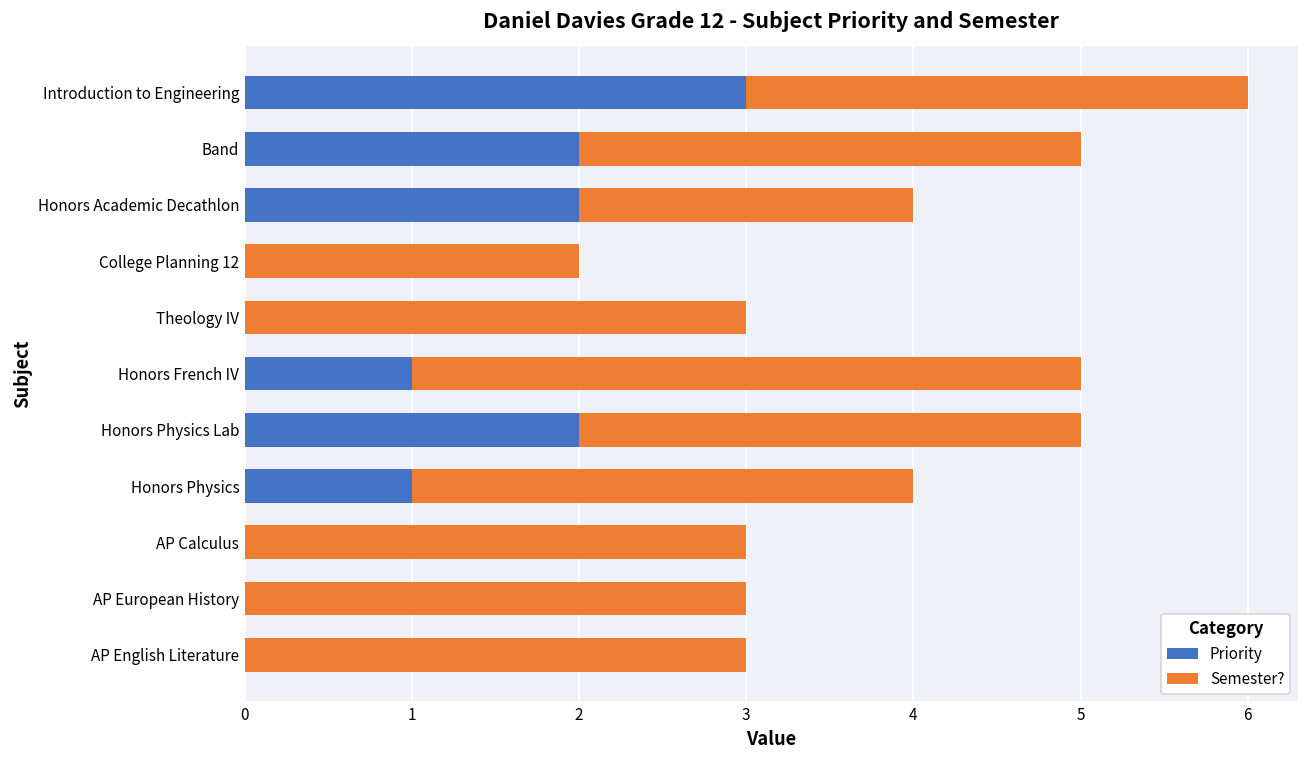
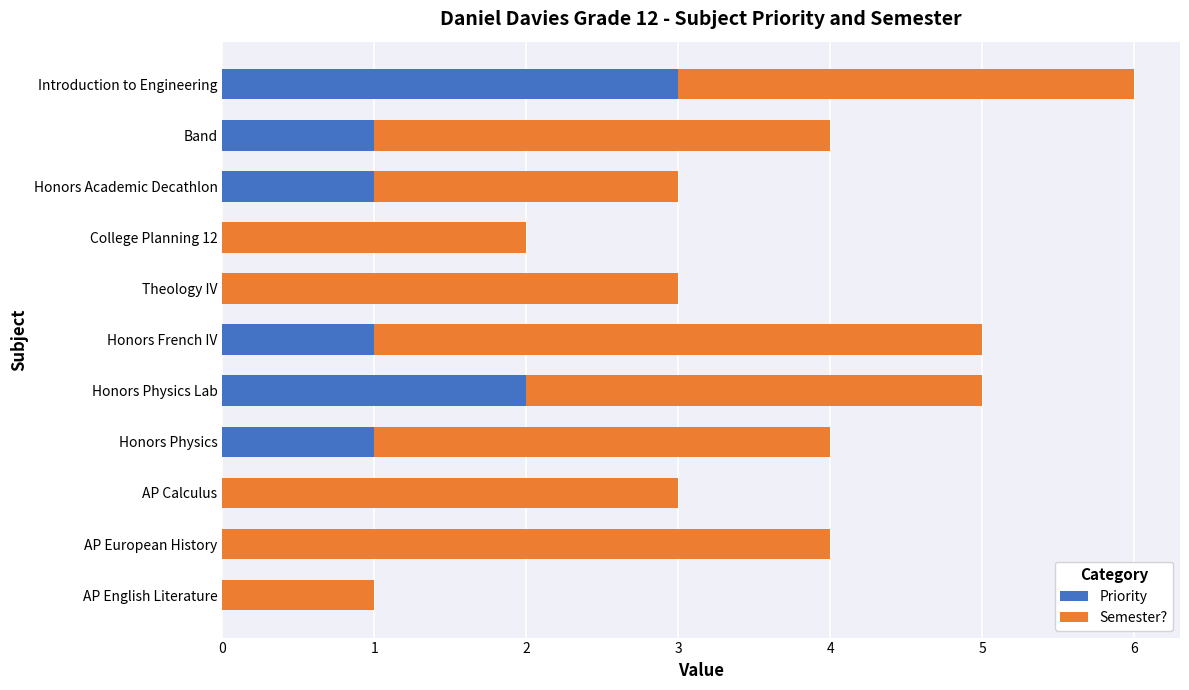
  {
    "Priority": {
      "Introduction to Engineering": 3,
-     "Band": 2,
-     "Honors Academic Decathlon": 2,
+     "Band": 1,
+     "Honors Academic Decathlon": 1,
      "College Planning 12": 0,
      "Theology IV": 0,
      "Honors French IV": 1,
      "Honors Physics Lab": 2,
      "Honors Physics": 1,
      "AP Calculus": 0,
      "AP European History": 0,
      "AP English Literature": 0
    },
    "Semester?": {
      "Introduction to Engineering": 3,
      "Band": 3,
      "Honors Academic Decathlon": 2,
      "College Planning 12": 2,
      "Theology IV": 3,
      "Honors French IV": 4,
      "Honors Physics Lab": 3,
      "Honors Physics": 3,
      "AP Calculus": 3,
-     "AP European History": 3,
-     "AP English Literature": 3
+     "AP European History": 4,
+     "AP English Literature": 1
    }
  }
